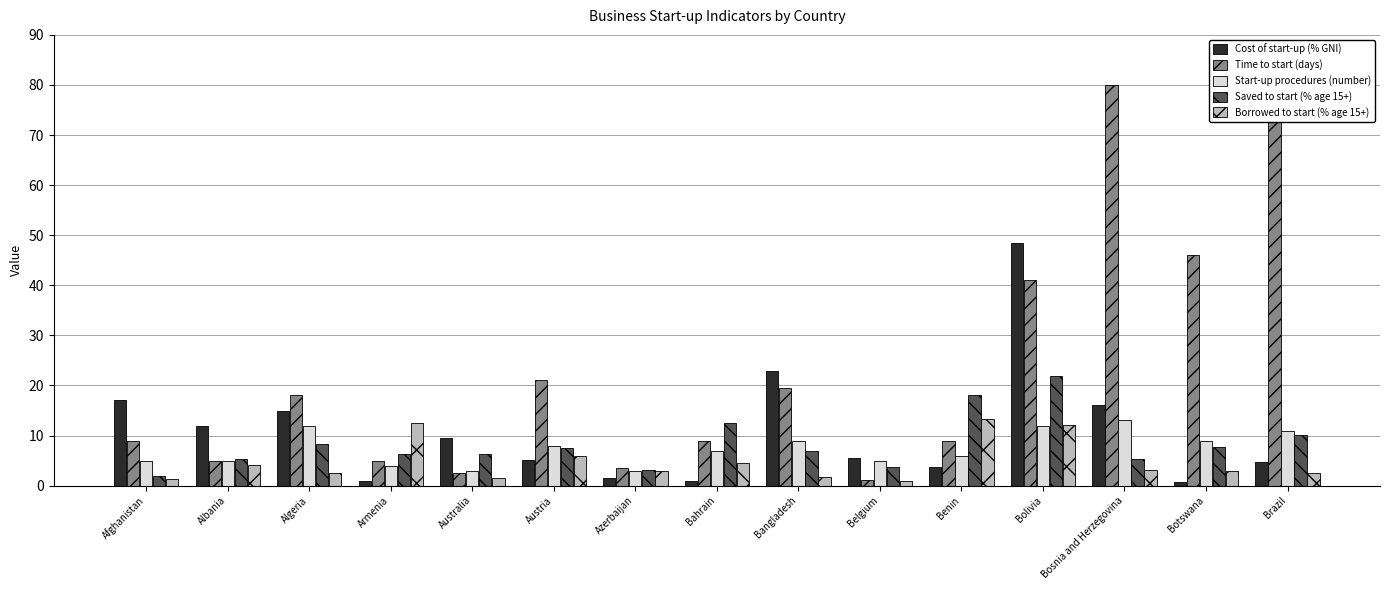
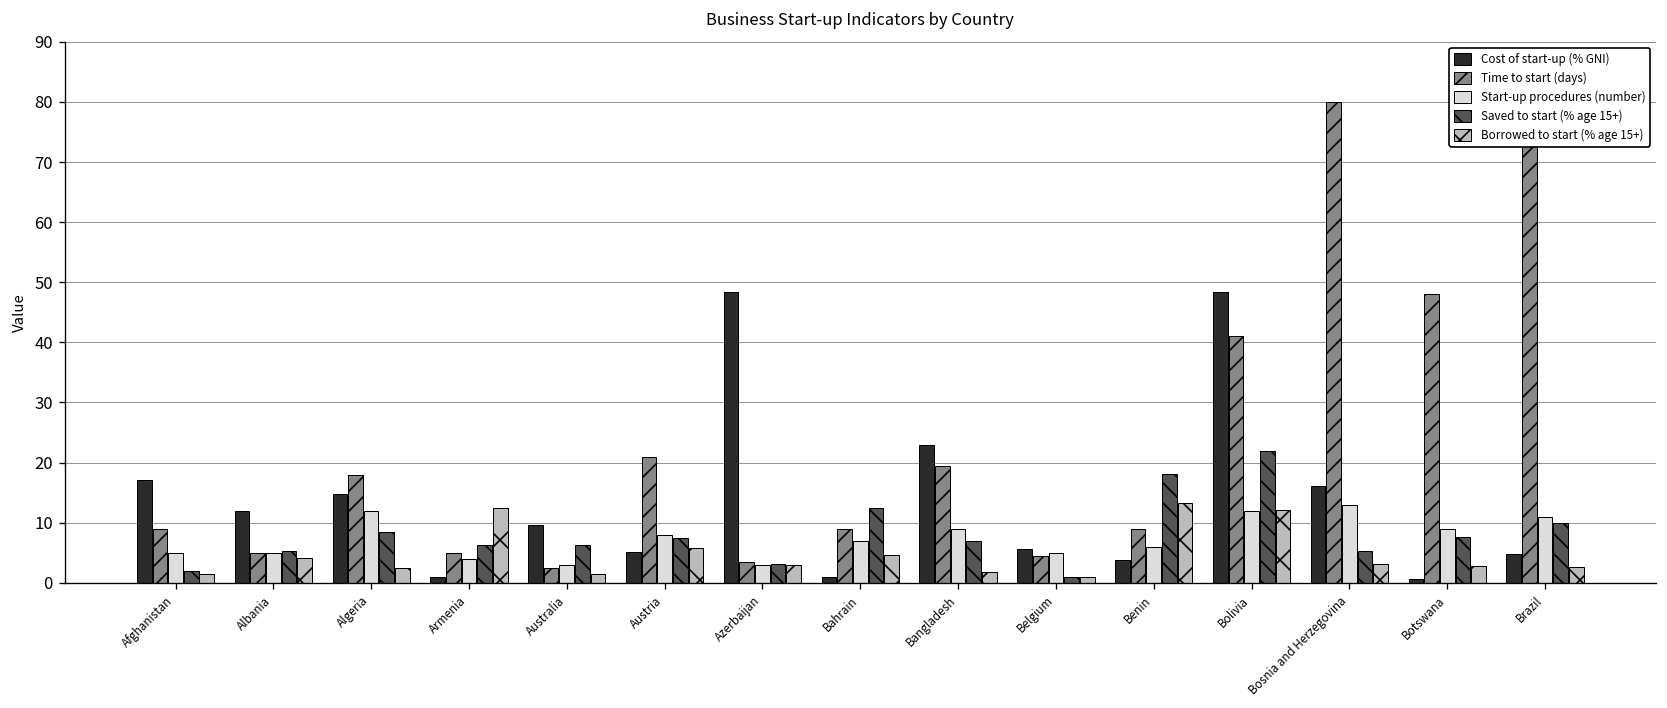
  {
    "Cost of start-up (% GNI)": {
      "Afghanistan": 17,
      "Albania": 12,
      "Algeria": 15,
      "Armenia": 1,
      "Australia": 10,
      "Austria": 5,
-     "Azerbaijan": 2,
+     "Azerbaijan": 48,
      "Bahrain": 1,
      "Bangladesh": 23,
      "Belgium": 6,
      "Benin": 4,
      "Bolivia": 48,
      "Bosnia and Herzegovina": 16,
      "Botswana": 1,
      "Brazil": 5
    },
    "Time to start (days)": {
      "Afghanistan": 9,
      "Albania": 5,
      "Algeria": 18,
      "Armenia": 5,
      "Australia": 3,
      "Austria": 21,
      "Azerbaijan": 4,
      "Bahrain": 9,
      "Bangladesh": 20,
-     "Belgium": 1,
+     "Belgium": 5,
      "Benin": 9,
      "Bolivia": 41,
      "Bosnia and Herzegovina": 80,
-     "Botswana": 46
+     "Botswana": 48
    },
    "Saved to start (% age 15+)": {
      "Afghanistan": 2,
      "Albania": 5,
      "Algeria": 8,
      "Armenia": 6,
      "Australia": 6,
      "Austria": 7,
      "Azerbaijan": 3,
      "Bahrain": 13,
      "Bangladesh": 7,
-     "Belgium": 4,
+     "Belgium": 1,
      "Benin": 18,
      "Bolivia": 22,
      "Bosnia and Herzegovina": 5,
      "Botswana": 8,
      "Brazil": 10
    }
  }
